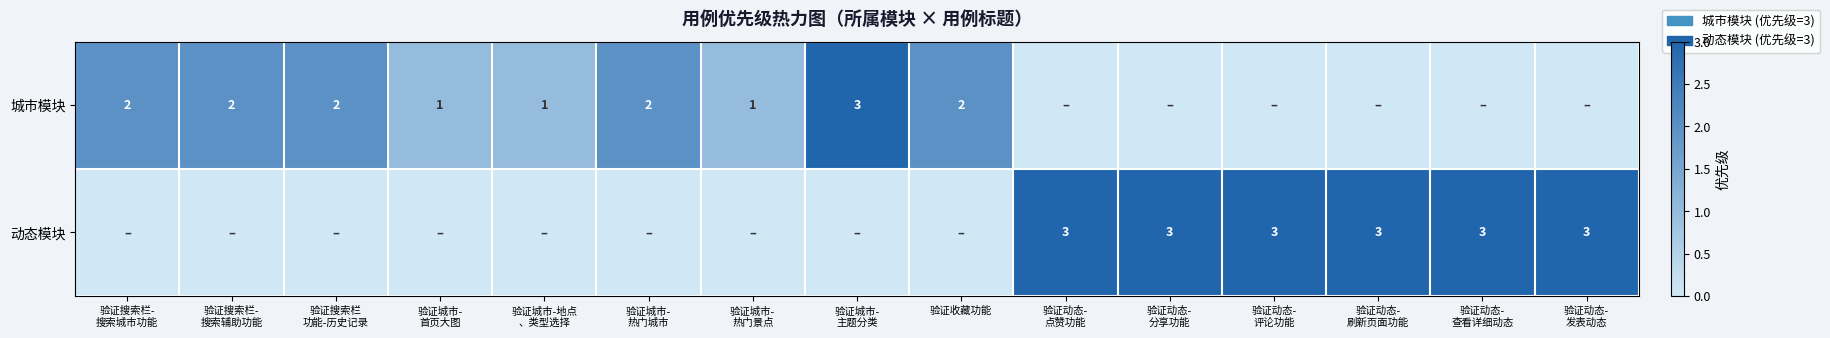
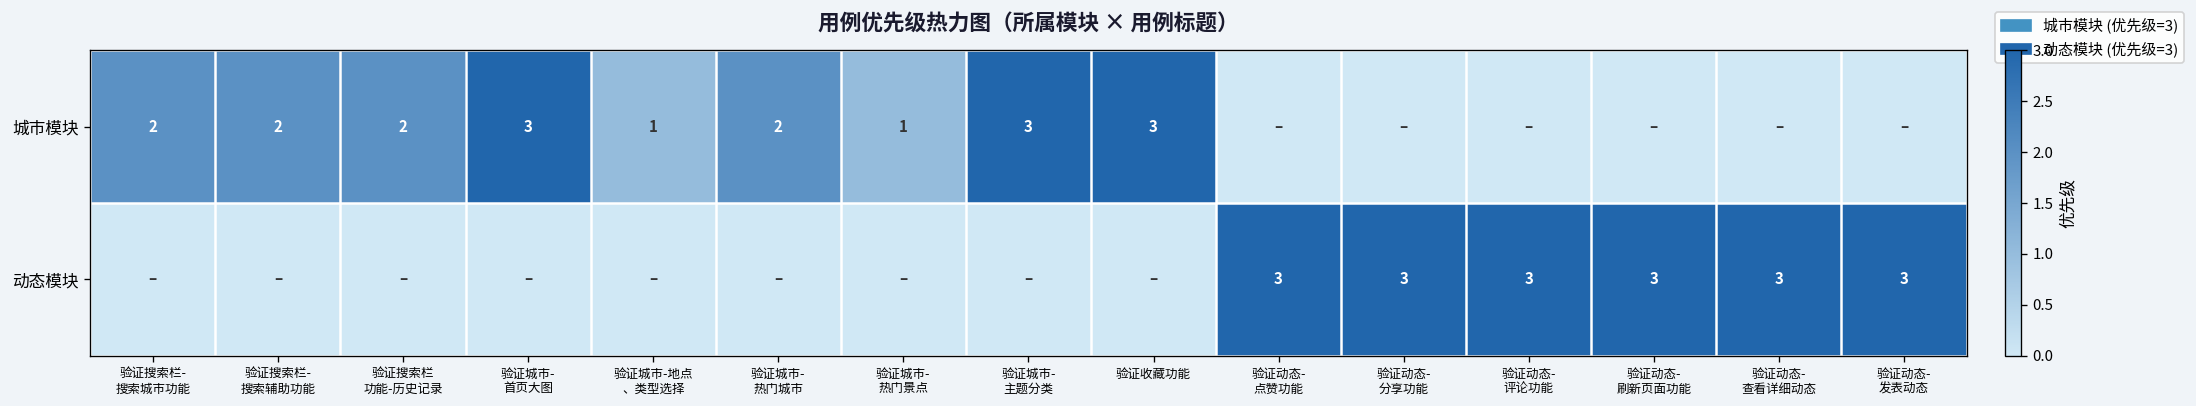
  {
    "城市模块": {
      "验证搜索栏- 搜索城市功能": 2,
      "验证搜索栏- 搜索辅助功能": 2,
      "验证搜索栏 功能-历史记录": 2,
-     "验证城市- 首页大图": 1,
+     "验证城市- 首页大图": 3,
      "验证城市-地点 、类型选择": 1,
      "验证城市- 热门城市": 2,
      "验证城市- 热门景点": 1,
      "验证城市- 主题分类": 3,
-     "验证收藏功能": 2
+     "验证收藏功能": 3
    },
    "动态模块": {
      "验证动态- 点赞功能": 3,
      "验证动态- 分享功能": 3,
      "验证动态- 评论功能": 3,
      "验证动态- 刷新页面功能": 3,
      "验证动态- 查看详细动态": 3,
      "验证动态- 发表动态": 3
    }
  }
